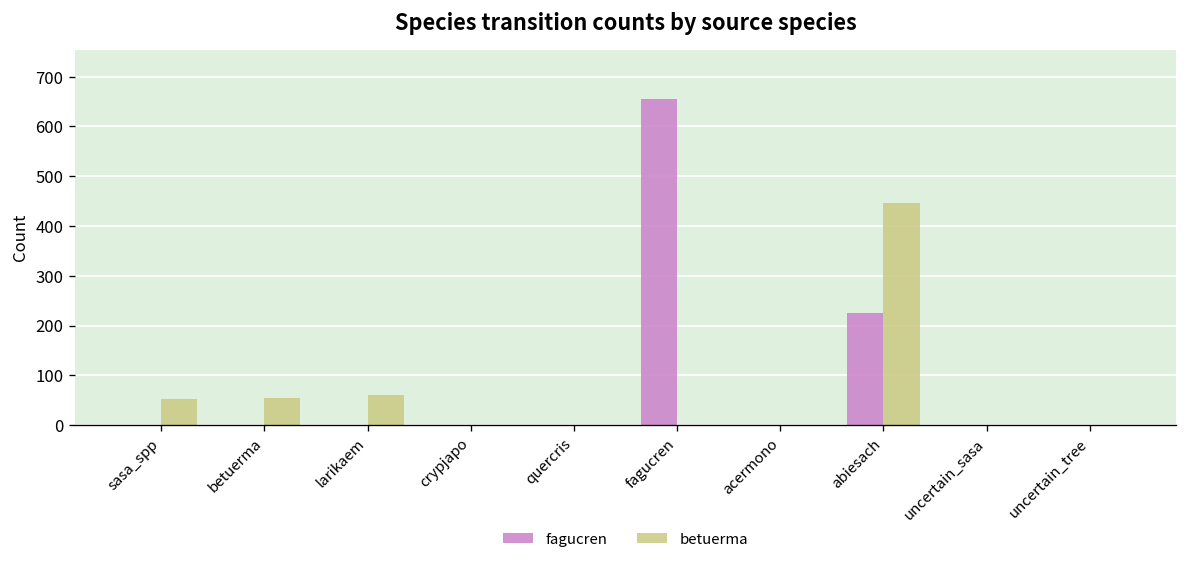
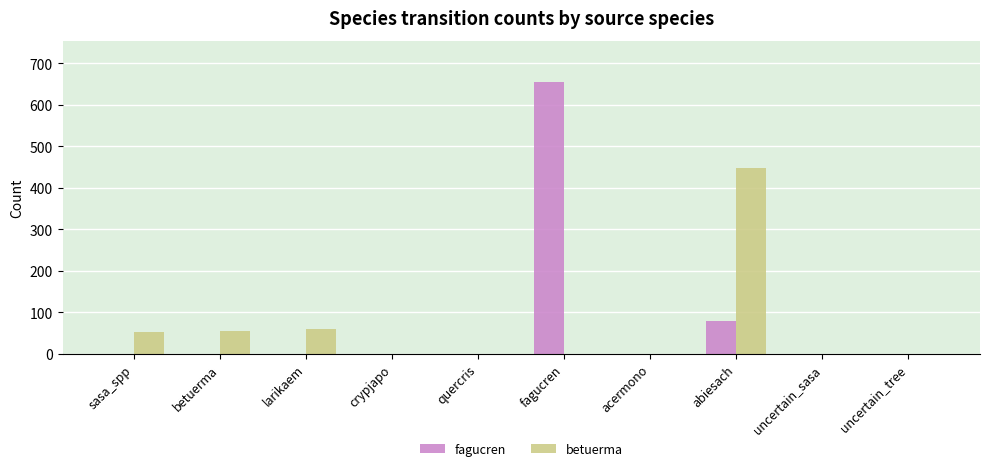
  {
    "fagucren": {
      "sasa_spp": 0,
      "betuerma": 0,
      "larikaem": 0,
      "crypjapo": 0,
      "quercris": 0,
      "fagucren": 660,
      "acermono": 0,
-     "abiesach": 230,
+     "abiesach": 80,
      "uncertain_sasa": 0,
      "uncertain_tree": 0
    },
    "betuerma": {
      "sasa_spp": 50,
      "betuerma": 60,
      "larikaem": 60,
      "crypjapo": 0,
      "quercris": 0,
      "fagucren": 0,
      "acermono": 0,
      "abiesach": 450,
      "uncertain_sasa": 0,
      "uncertain_tree": 0
    }
  }
